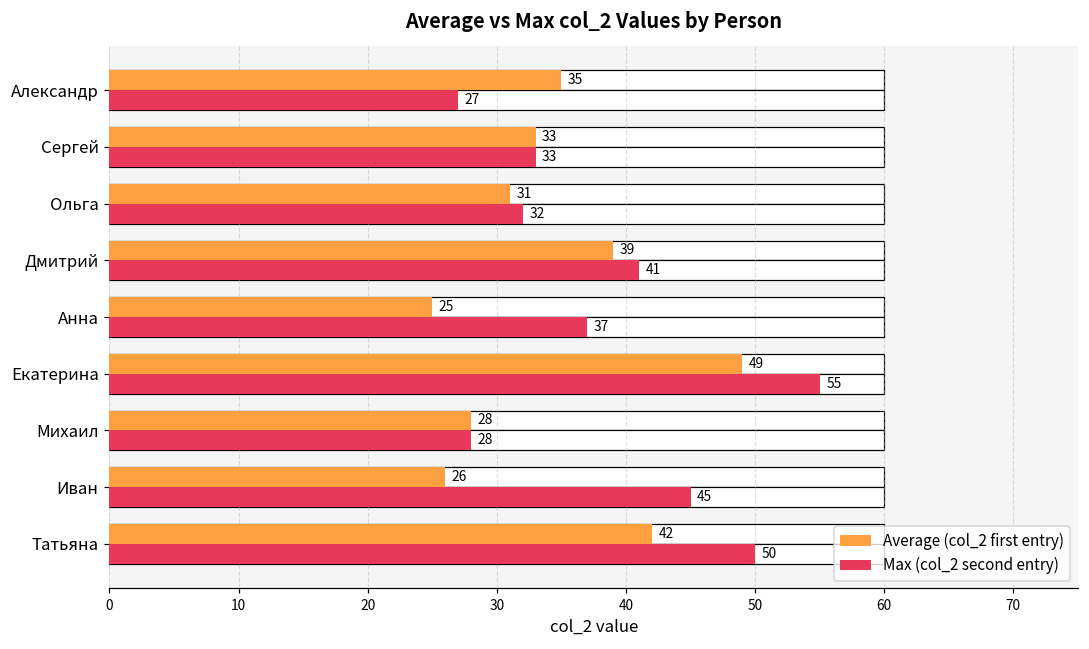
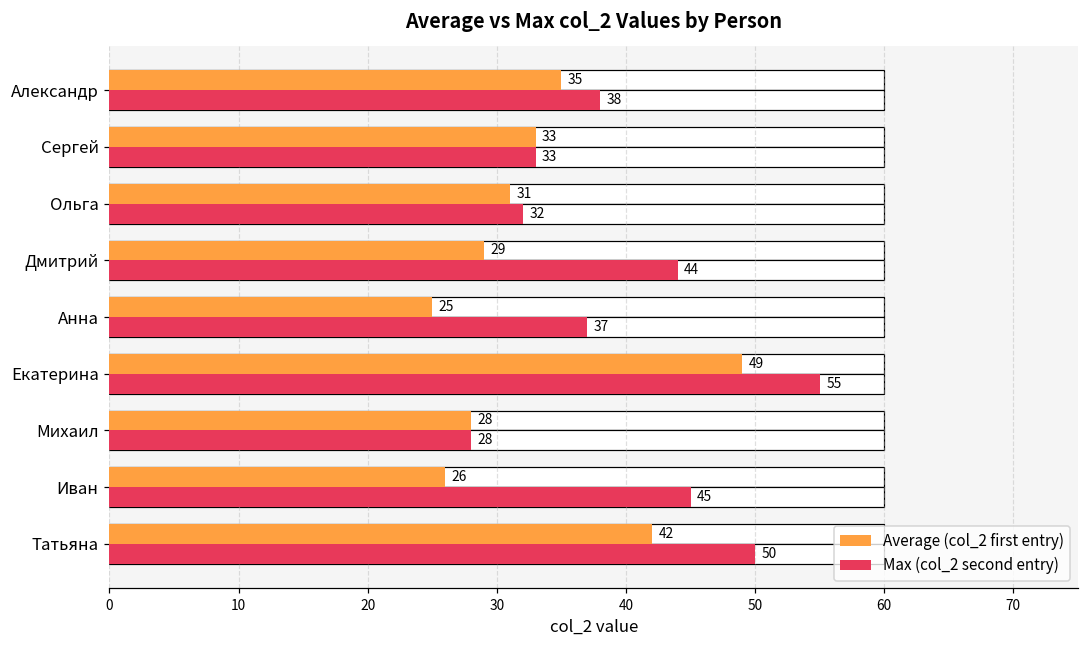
  {
    "Average (col_2 first entry)": {
-     "Дмитрий": 39
+     "Дмитрий": 29
    },
    "Max (col_2 second entry)": {
-     "Александр": 27,
-     "Дмитрий": 41
+     "Александр": 38,
+     "Дмитрий": 44
    }
  }
